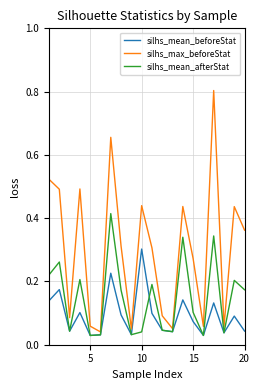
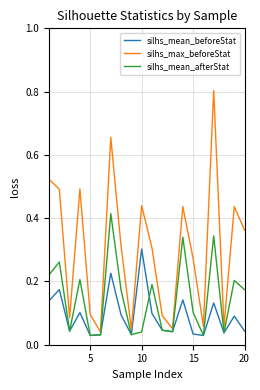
  {
    "silhs_mean_beforeStat": {
      "10": 0.30,
-     "15": 0.07,
+     "15": 0.03,
      "20": 0.04
    },
    "silhs_max_beforeStat": {
-     "5": 0.06,
+     "5": 0.10,
      "10": 0.44,
      "15": 0.27,
      "20": 0.36
    },
    "silhs_mean_afterStat": {
      "10": 0.04,
      "15": 0.10,
      "20": 0.17
    }
  }
